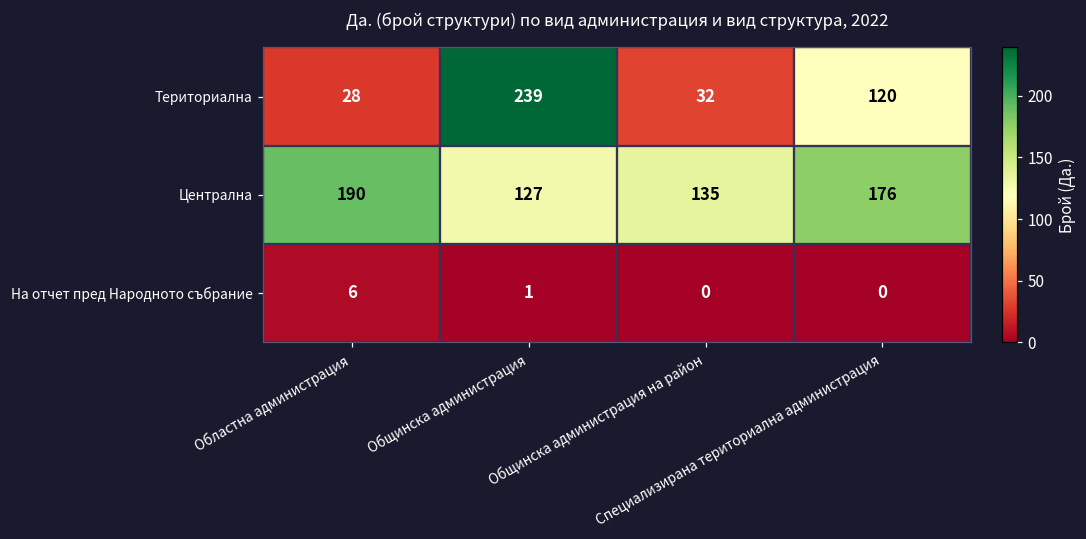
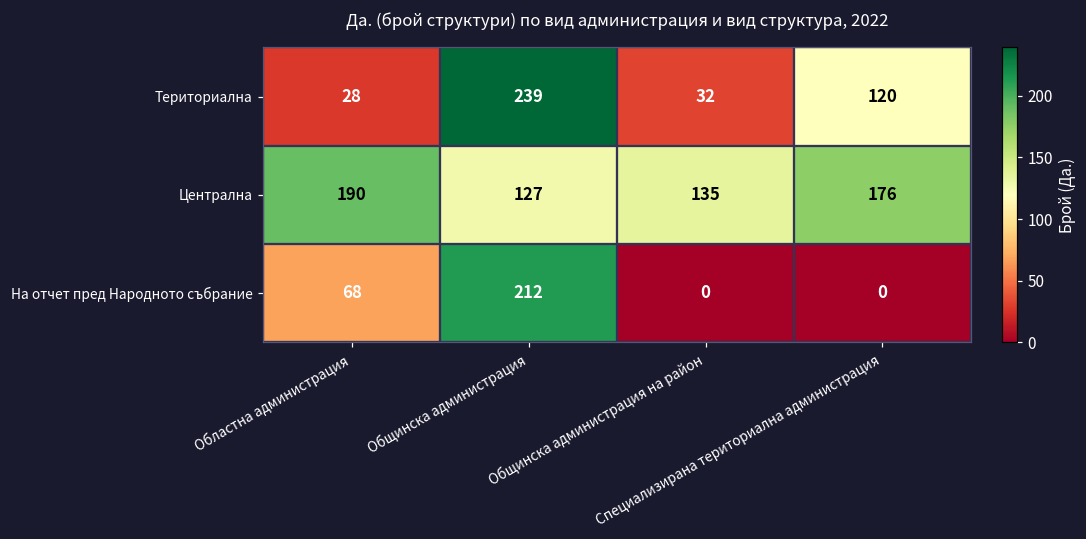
  {
    "Териториална": {
      "Областна администрация": 28,
      "Общинска администрация": 239,
      "Общинска администрация на район": 32,
      "Специализирана териториална администрация": 120
    },
    "Централна": {
      "Областна администрация": 190,
      "Общинска администрация": 127,
      "Общинска администрация на район": 135,
      "Специализирана териториална администрация": 176
    },
    "На отчет пред Народното събрание": {
-     "Областна администрация": 6,
-     "Общинска администрация": 1,
+     "Областна администрация": 68,
+     "Общинска администрация": 212,
      "Общинска администрация на район": 0,
      "Специализирана териториална администрация": 0
    }
  }
